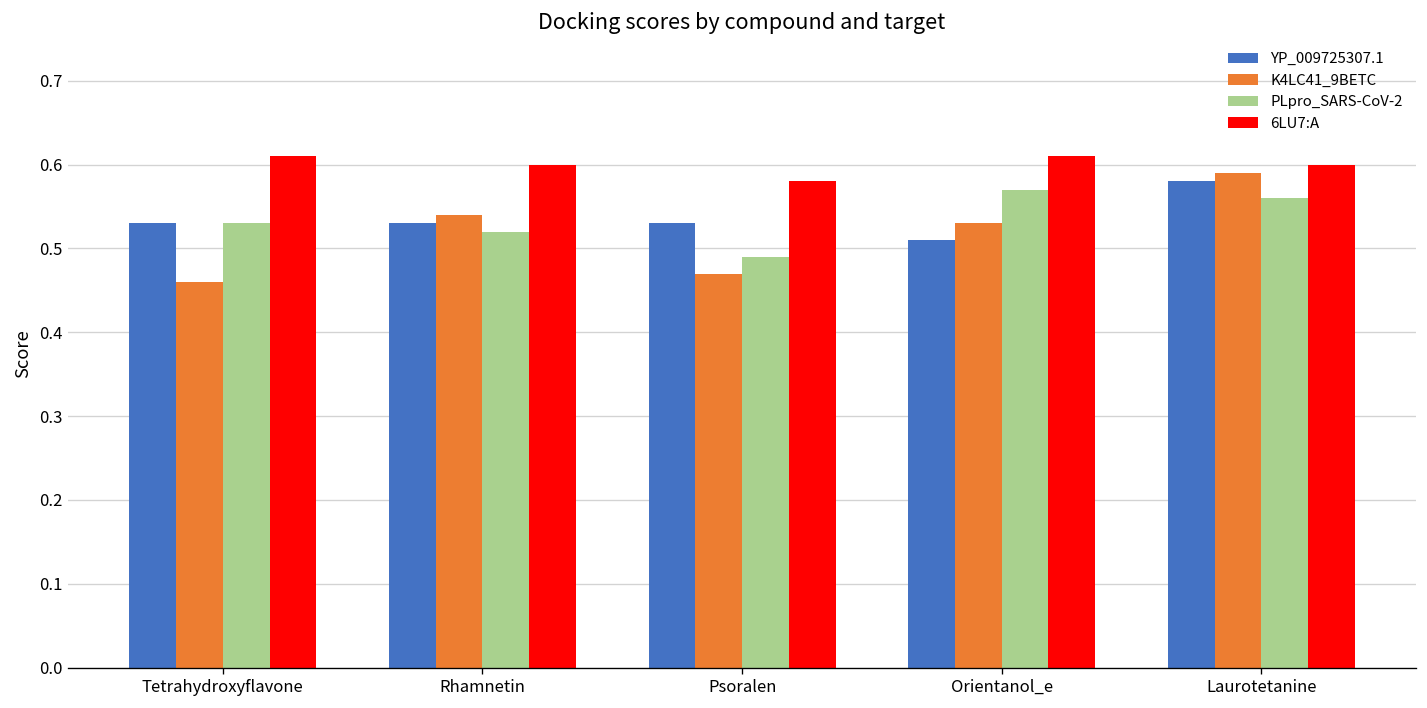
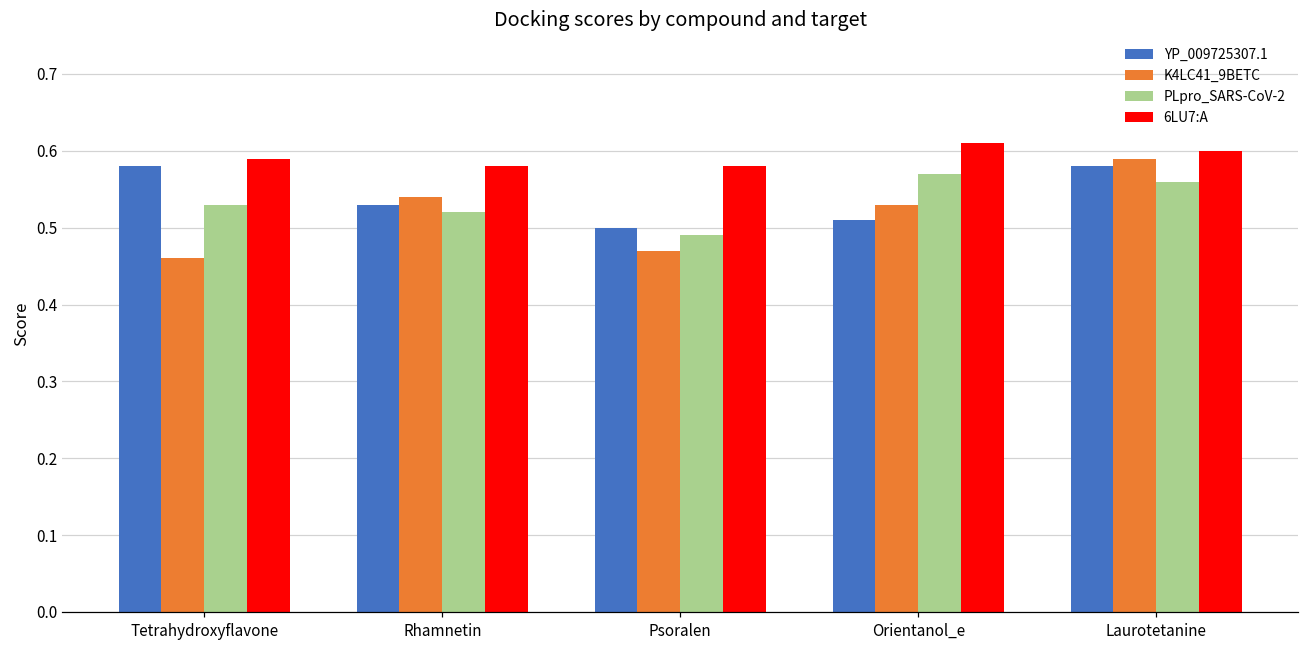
  {
    "YP_009725307.1": {
-     "Tetrahydroxyflavone": 0.53,
+     "Tetrahydroxyflavone": 0.58,
      "Rhamnetin": 0.53,
-     "Psoralen": 0.53,
+     "Psoralen": 0.50,
      "Orientanol_e": 0.51,
      "Laurotetanine": 0.58
    },
    "K4LC41_9BETC": {
      "Tetrahydroxyflavone": 0.46,
      "Rhamnetin": 0.54,
      "Psoralen": 0.47,
      "Orientanol_e": 0.53,
      "Laurotetanine": 0.59
    },
    "PLpro_SARS-CoV-2": {
      "Tetrahydroxyflavone": 0.53,
      "Rhamnetin": 0.52,
      "Psoralen": 0.49,
      "Orientanol_e": 0.57,
      "Laurotetanine": 0.56
    },
    "6LU7:A": {
-     "Tetrahydroxyflavone": 0.61,
-     "Rhamnetin": 0.60,
+     "Tetrahydroxyflavone": 0.59,
+     "Rhamnetin": 0.58,
      "Psoralen": 0.58,
      "Orientanol_e": 0.61,
      "Laurotetanine": 0.60
    }
  }
